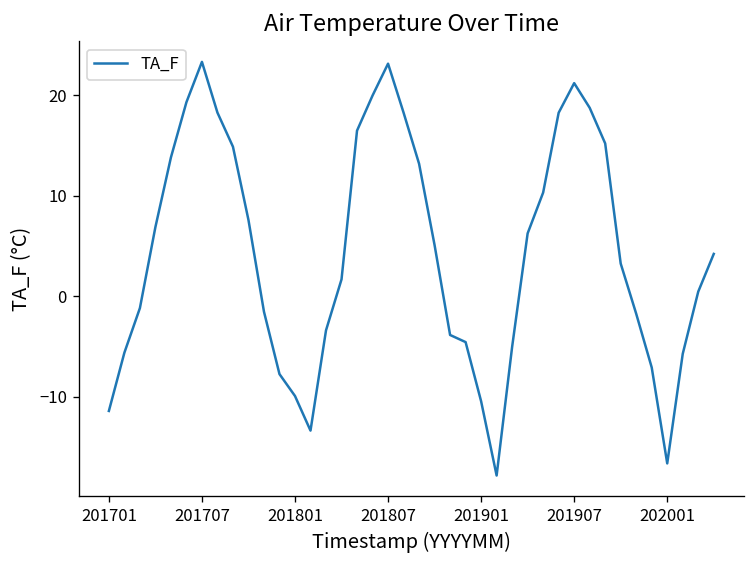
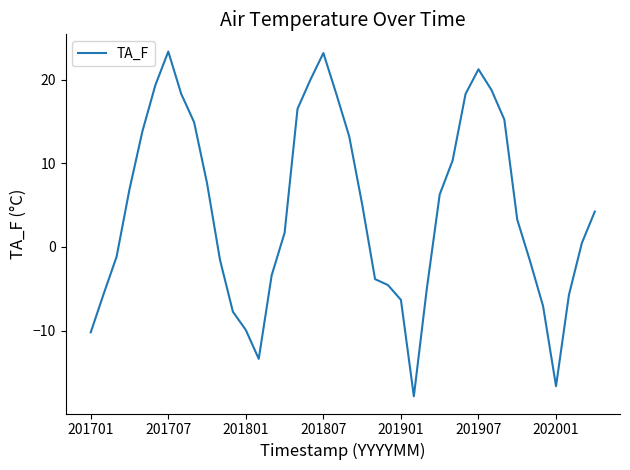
  {
-   "201701": -11,
+   "201701": -10,
    "201707": 23,
    "201801": -10,
    "201807": 23,
-   "201901": -10,
+   "201901": -6,
    "201907": 21,
    "202001": -17
  }
